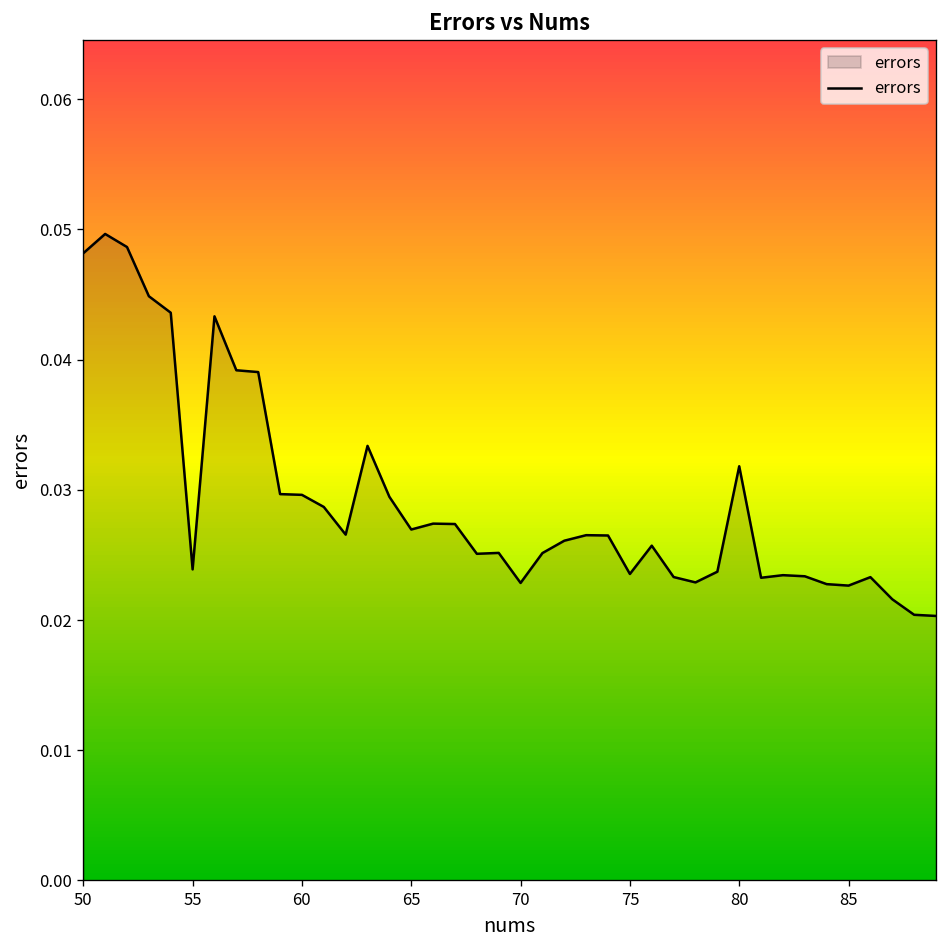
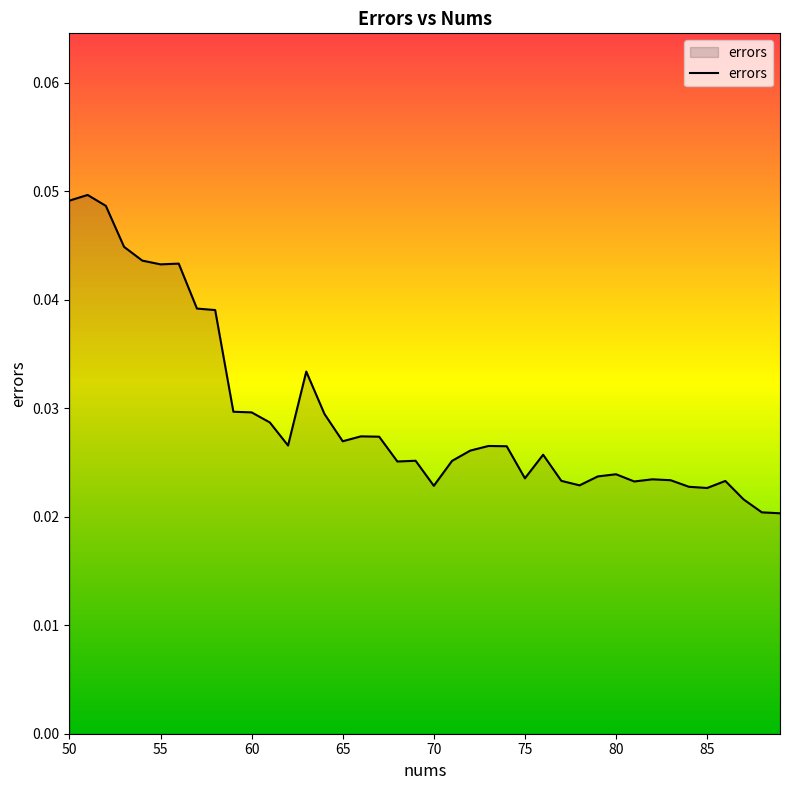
  {
-   "50": 0.0482,
-   "55": 0.0239,
+   "50": 0.0491,
+   "55": 0.0433,
    "60": 0.0296,
    "65": 0.0270,
    "70": 0.0229,
    "75": 0.0235,
-   "80": 0.0318,
+   "80": 0.0239,
    "85": 0.0226
  }
